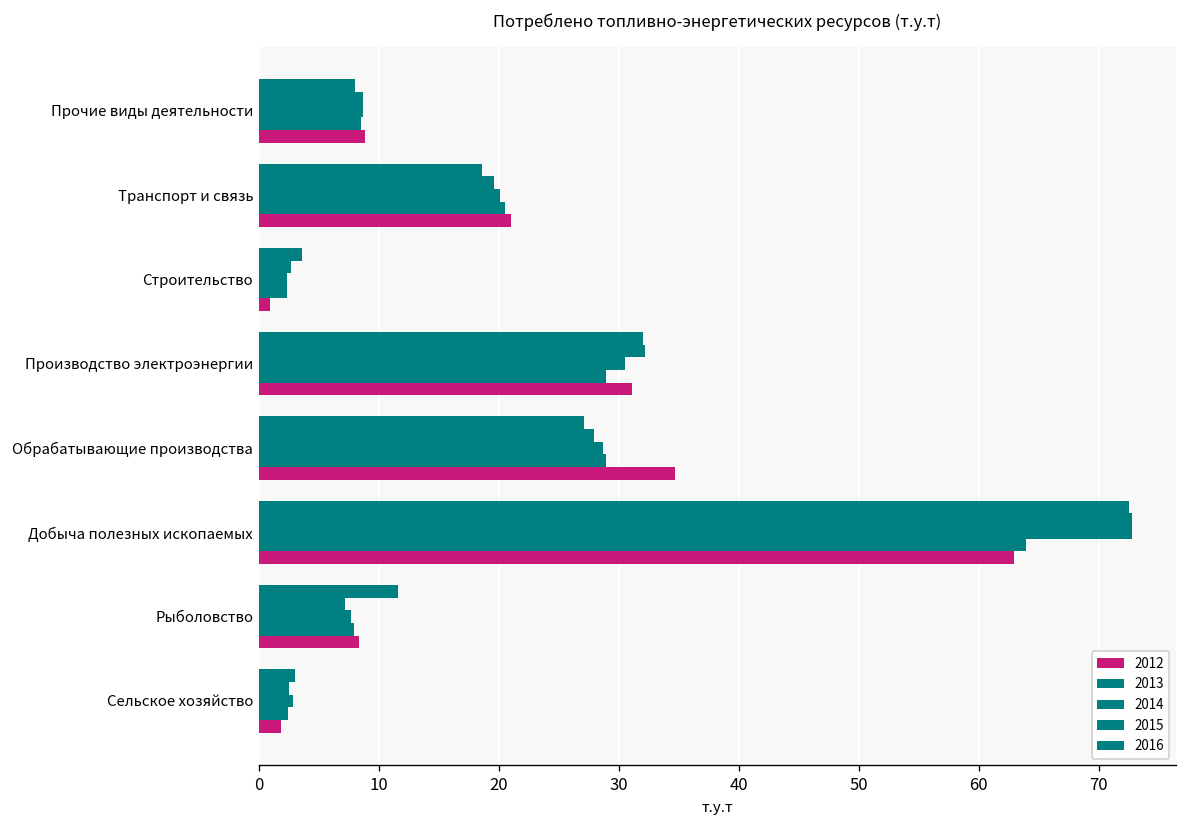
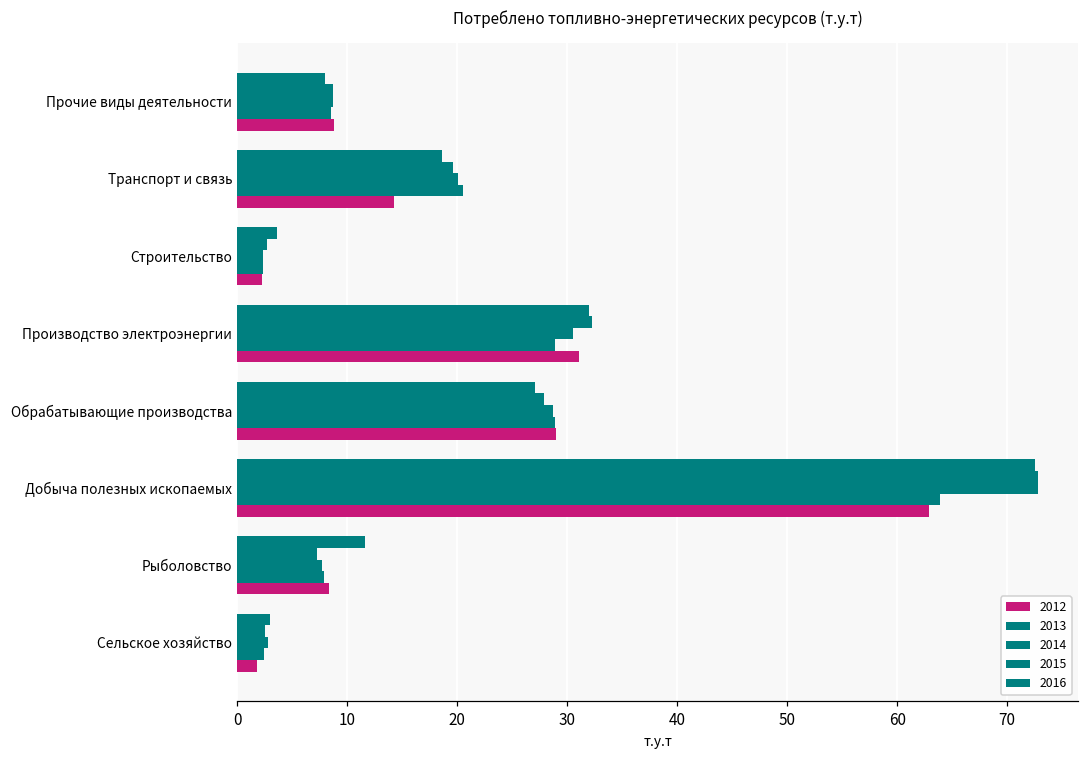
  {
    "2012": {
      "Прочие виды деятельности": 9,
-     "Транспорт и связь": 21,
-     "Строительство": 1,
+     "Транспорт и связь": 14,
+     "Строительство": 2,
      "Производство электроэнергии": 31,
-     "Обрабатывающие производства": 35,
+     "Обрабатывающие производства": 29,
      "Добыча полезных ископаемых": 63,
      "Рыболовство": 8,
      "Сельское хозяйство": 2
    }
  }
